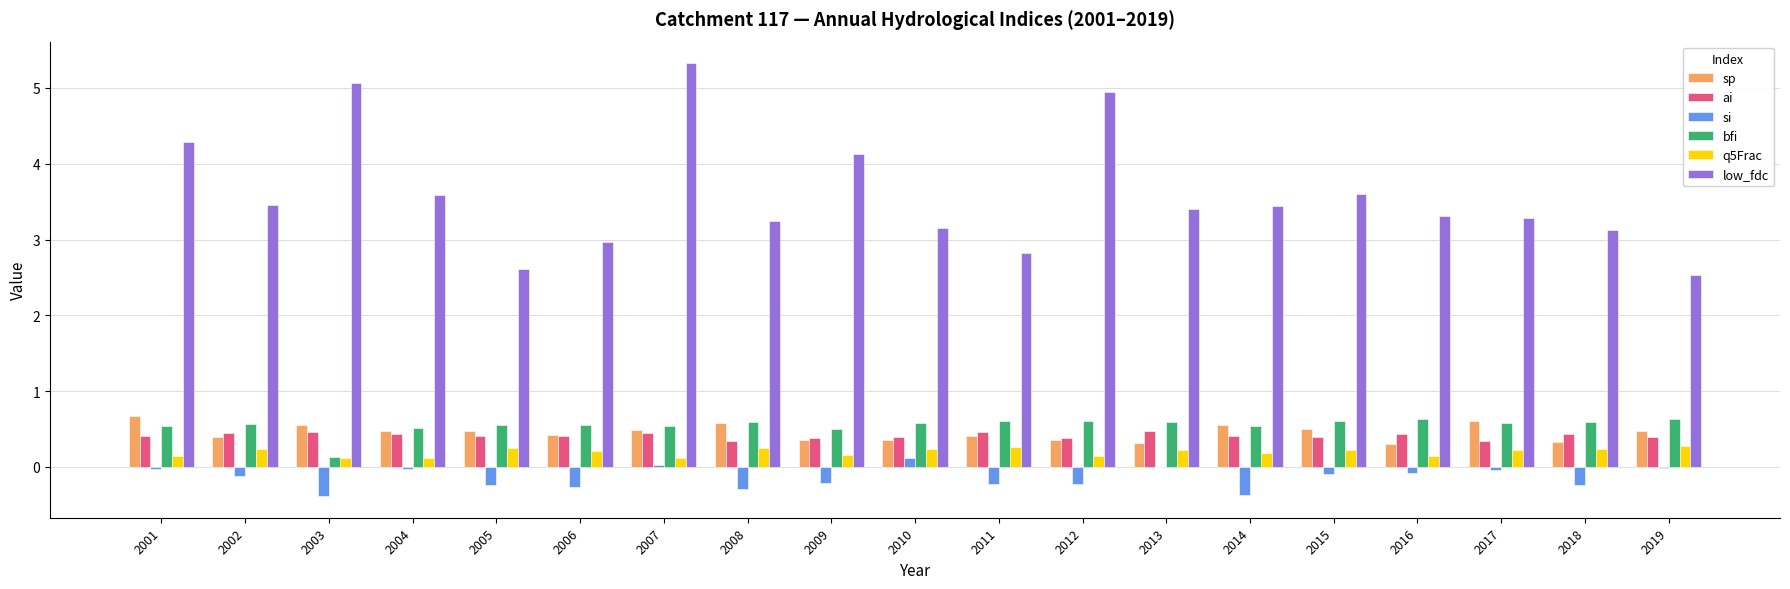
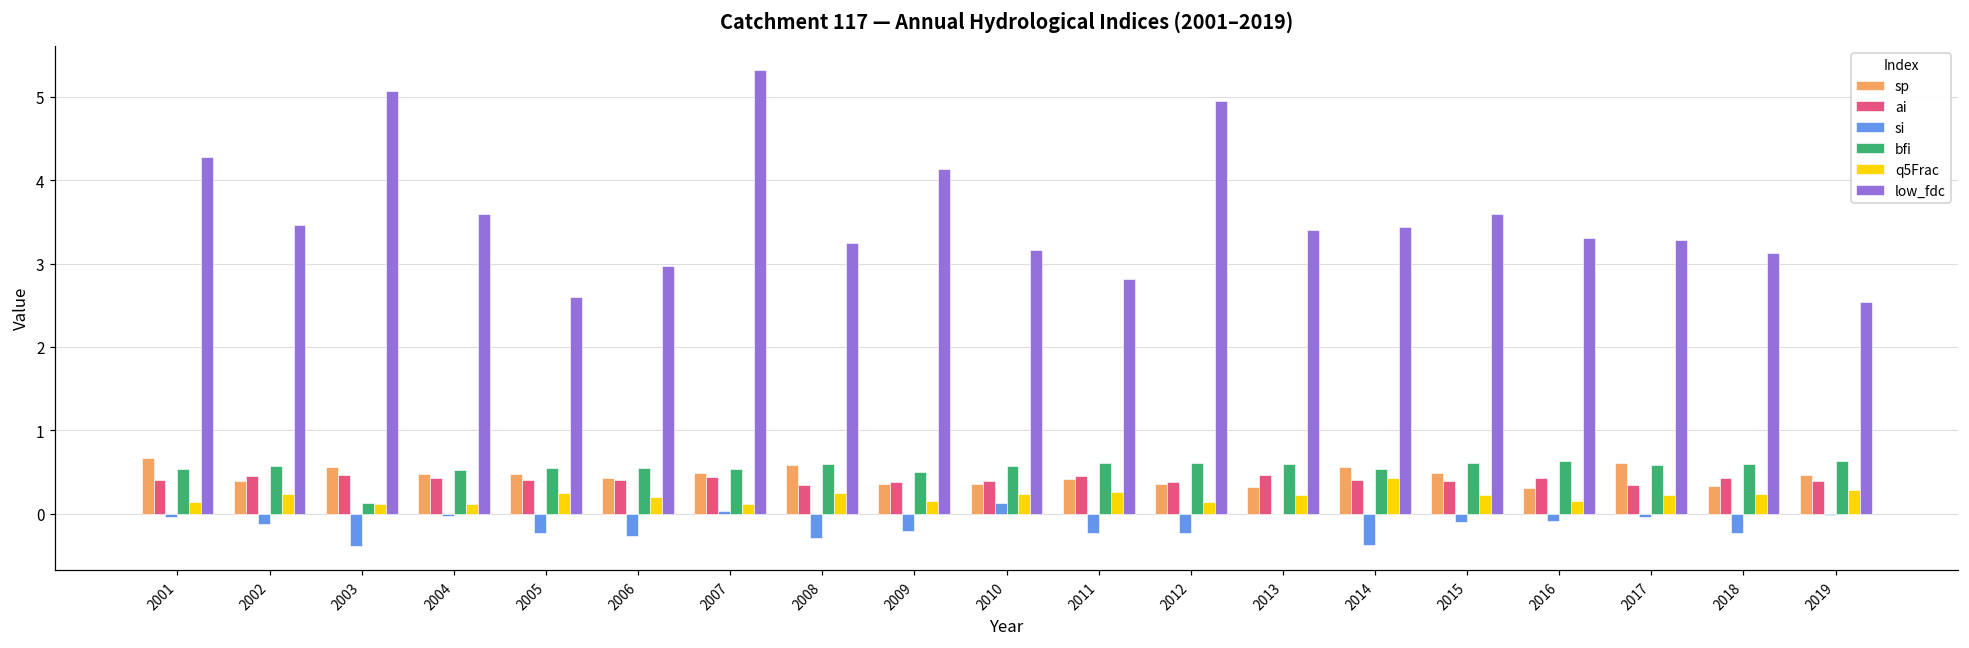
  {
    "sp": {
      "2001": 0.7,
      "2002": 0.4,
      "2003": 0.6,
      "2004": 0.5,
      "2005": 0.5,
      "2006": 0.4,
      "2007": 0.5,
      "2008": 0.6,
      "2009": 0.4,
      "2010": 0.4,
      "2011": 0.4,
      "2012": 0.4,
      "2013": 0.3,
      "2014": 0.6,
      "2015": 0.5,
      "2016": 0.3,
      "2017": 0.6,
      "2018": 0.3,
      "2019": 0.5
    },
    "ai": {
      "2001": 0.4,
      "2002": 0.4,
      "2003": 0.5,
      "2004": 0.4,
      "2005": 0.4,
      "2006": 0.4,
      "2007": 0.4,
      "2008": 0.3,
      "2009": 0.4,
      "2010": 0.4,
      "2011": 0.5,
      "2012": 0.4,
      "2013": 0.5,
      "2014": 0.4,
      "2015": 0.4,
      "2016": 0.4,
      "2017": 0.3,
      "2018": 0.4,
      "2019": 0.4
    },
    "si": {
      "2001": 0.0,
      "2002": -0.1,
      "2003": -0.4,
      "2005": -0.2,
      "2006": -0.3,
      "2008": -0.3,
      "2009": -0.2,
      "2010": 0.1,
      "2011": -0.2,
      "2012": -0.2,
      "2014": -0.4,
      "2015": -0.1,
      "2016": -0.1,
      "2017": 0.0,
      "2018": -0.2
    },
    "bfi": {
      "2001": 0.5,
      "2002": 0.6,
      "2003": 0.1,
      "2004": 0.5,
      "2005": 0.5,
      "2006": 0.6,
      "2007": 0.5,
      "2008": 0.6,
      "2009": 0.5,
      "2010": 0.6,
      "2011": 0.6,
      "2012": 0.6,
      "2013": 0.6,
      "2014": 0.5,
      "2015": 0.6,
      "2016": 0.6,
      "2017": 0.6,
      "2018": 0.6,
      "2019": 0.6
    },
    "q5Frac": {
      "2001": 0.1,
      "2002": 0.2,
      "2003": 0.1,
      "2004": 0.1,
      "2005": 0.3,
      "2006": 0.2,
      "2007": 0.1,
      "2008": 0.2,
      "2009": 0.2,
      "2010": 0.2,
      "2011": 0.3,
      "2012": 0.1,
      "2013": 0.2,
-     "2014": 0.2,
+     "2014": 0.4,
      "2015": 0.2,
      "2016": 0.1,
      "2017": 0.2,
      "2018": 0.2,
      "2019": 0.3
    },
    "low_fdc": {
      "2001": 4.3,
      "2002": 3.5,
      "2003": 5.1,
      "2004": 3.6,
      "2005": 2.6,
      "2006": 3.0,
      "2007": 5.3,
      "2008": 3.2,
      "2009": 4.1,
      "2010": 3.2,
      "2011": 2.8,
      "2012": 4.9,
      "2013": 3.4,
      "2014": 3.4,
      "2015": 3.6,
      "2016": 3.3,
      "2017": 3.3,
      "2018": 3.1,
      "2019": 2.5
    }
  }
